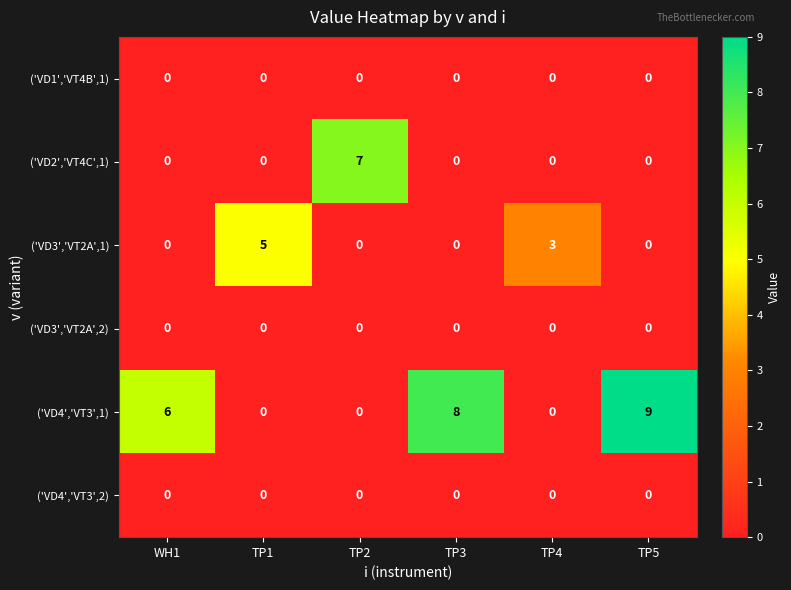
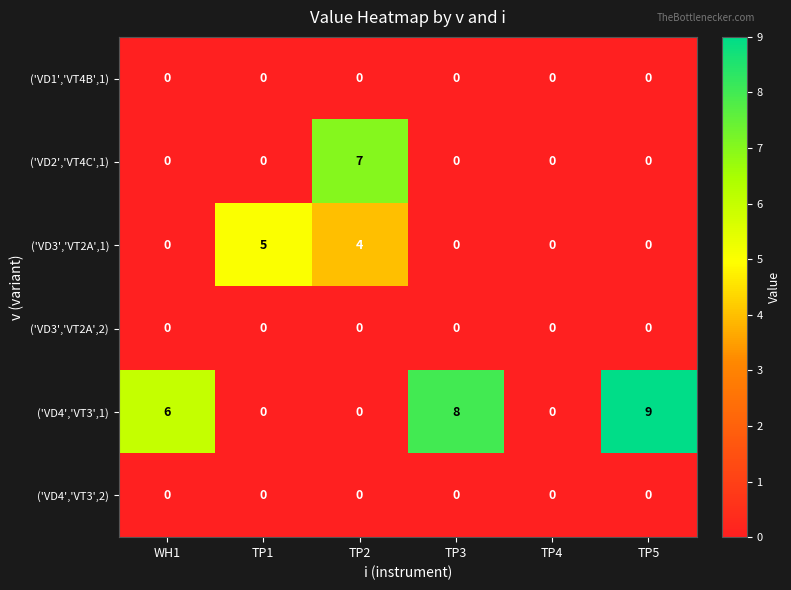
  {
    "('VD1','VT4B',1)": {
      "WH1": 0,
      "TP1": 0,
      "TP2": 0,
      "TP3": 0,
      "TP4": 0,
      "TP5": 0
    },
    "('VD2','VT4C',1)": {
      "WH1": 0,
      "TP1": 0,
      "TP2": 7,
      "TP3": 0,
      "TP4": 0,
      "TP5": 0
    },
    "('VD3','VT2A',1)": {
      "WH1": 0,
      "TP1": 5,
-     "TP2": 0,
+     "TP2": 4,
      "TP3": 0,
-     "TP4": 3,
+     "TP4": 0,
      "TP5": 0
    },
    "('VD3','VT2A',2)": {
      "WH1": 0,
      "TP1": 0,
      "TP2": 0,
      "TP3": 0,
      "TP4": 0,
      "TP5": 0
    },
    "('VD4','VT3',1)": {
      "WH1": 6,
      "TP1": 0,
      "TP2": 0,
      "TP3": 8,
      "TP4": 0,
      "TP5": 9
    },
    "('VD4','VT3',2)": {
      "WH1": 0,
      "TP1": 0,
      "TP2": 0,
      "TP3": 0,
      "TP4": 0,
      "TP5": 0
    }
  }
